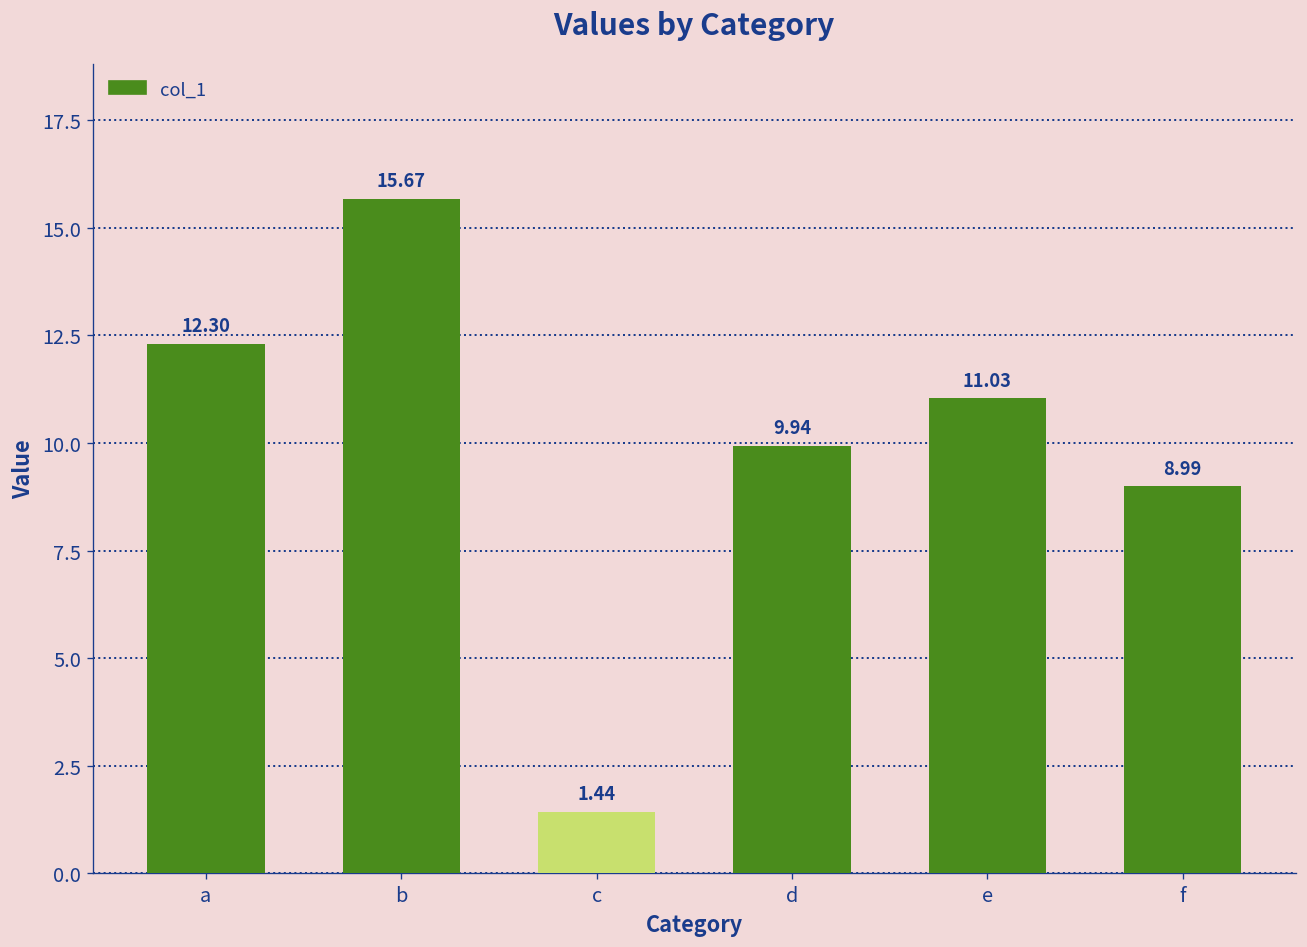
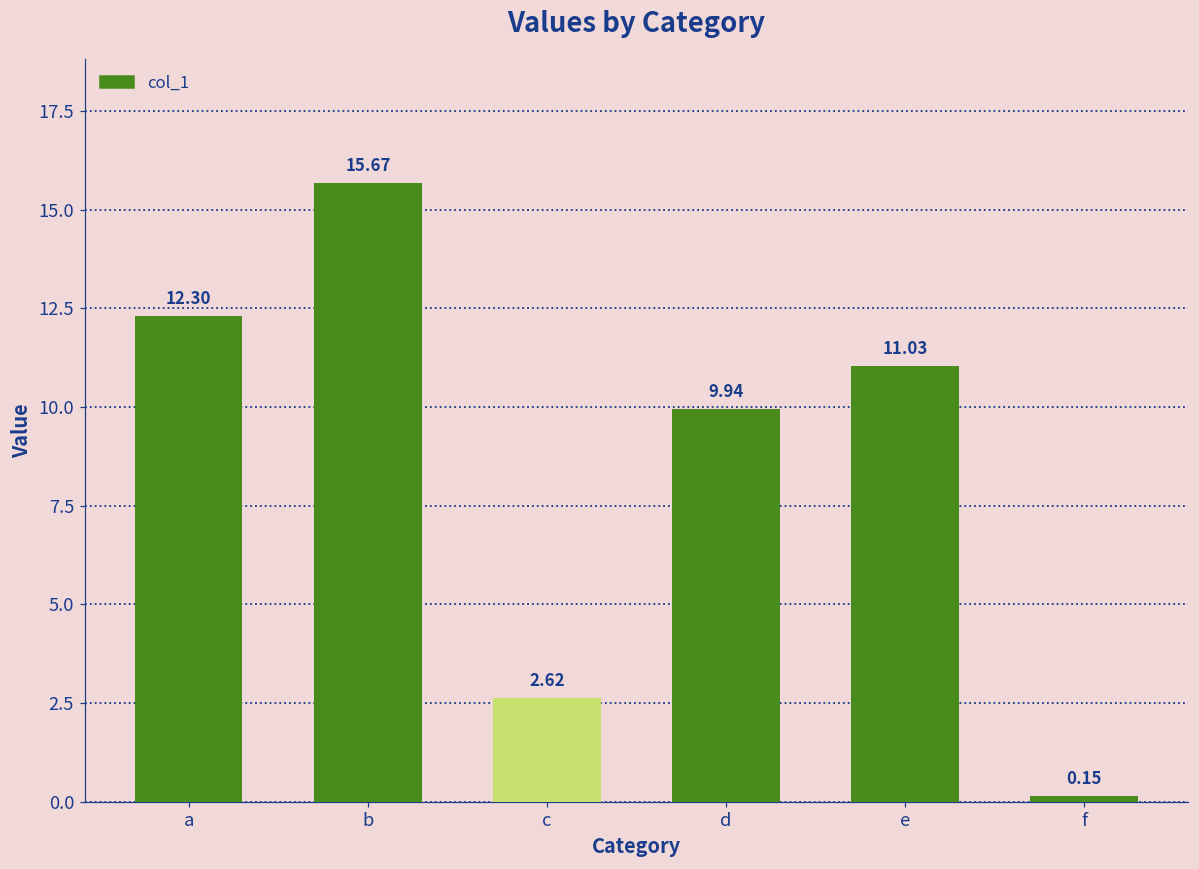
  {
    "a": 12.30,
    "b": 15.67,
-   "c": 1.44,
+   "c": 2.62,
    "d": 9.94,
    "e": 11.03,
-   "f": 8.99
+   "f": 0.15
  }
